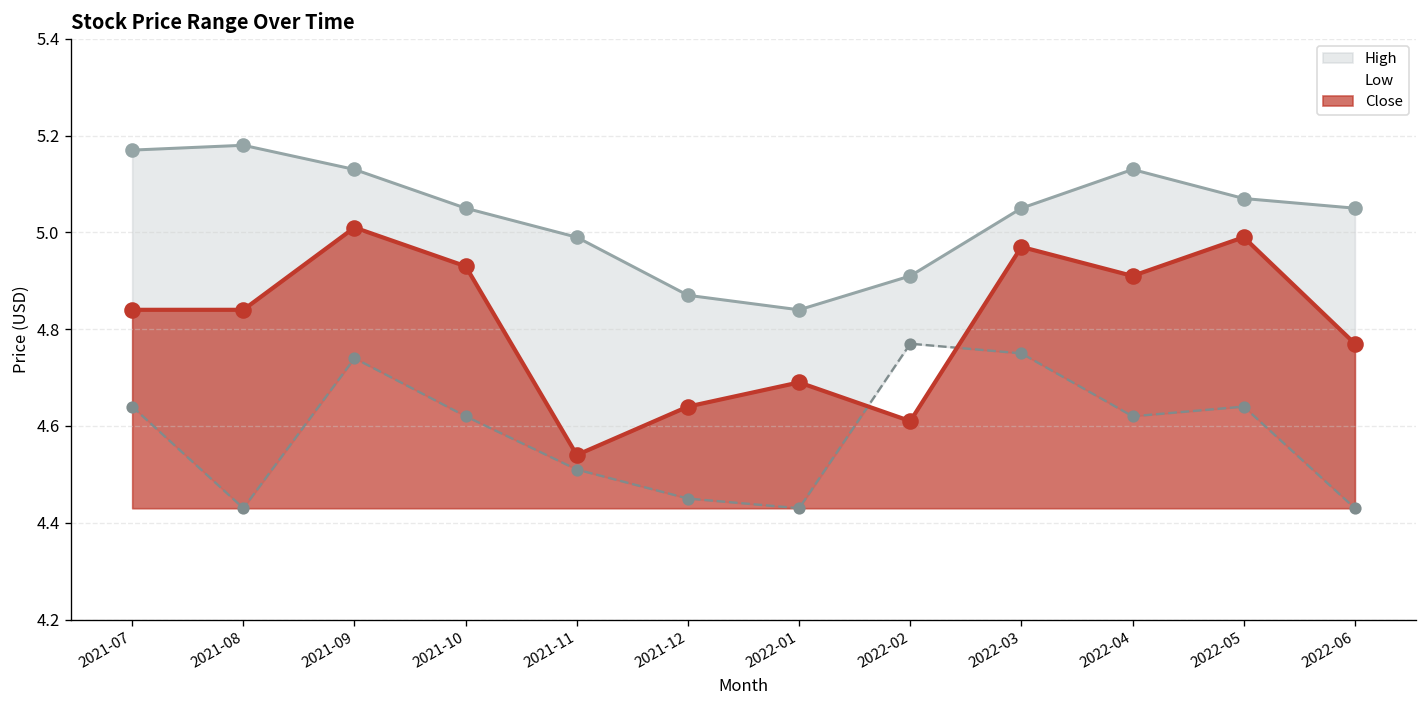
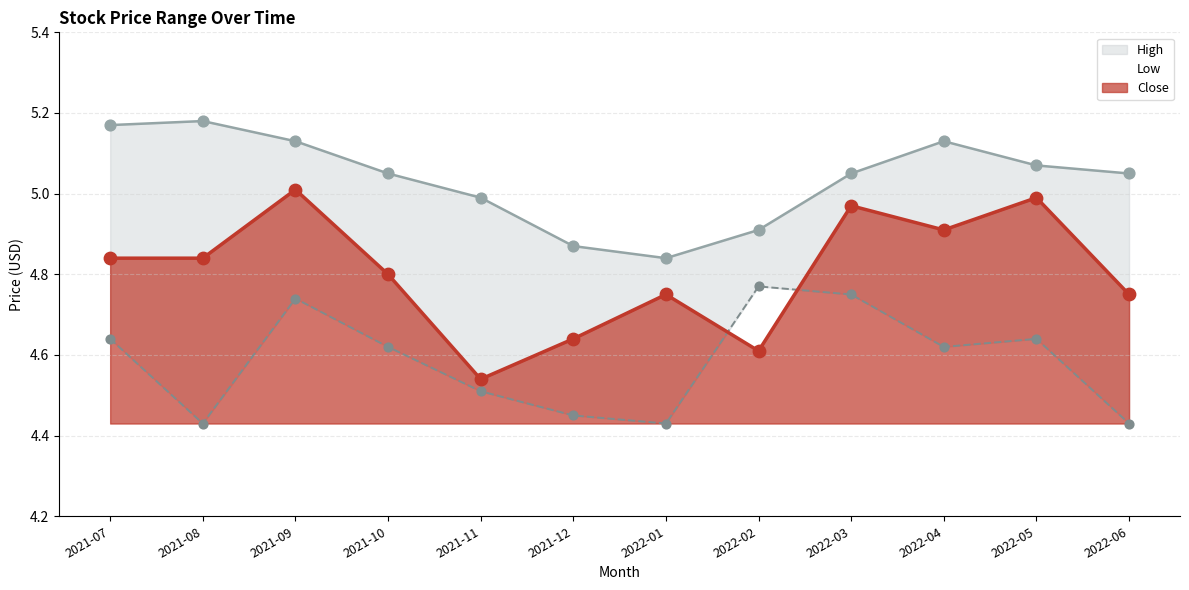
  {
    "Close": {
      "2021-07": 4.84,
      "2021-08": 4.84,
      "2021-09": 5.01,
-     "2021-10": 4.93,
+     "2021-10": 4.80,
      "2021-11": 4.54,
      "2021-12": 4.64,
-     "2022-01": 4.69,
+     "2022-01": 4.75,
      "2022-02": 4.61,
      "2022-03": 4.97,
      "2022-04": 4.91,
      "2022-05": 4.99,
-     "2022-06": 4.77
+     "2022-06": 4.75
    }
  }
